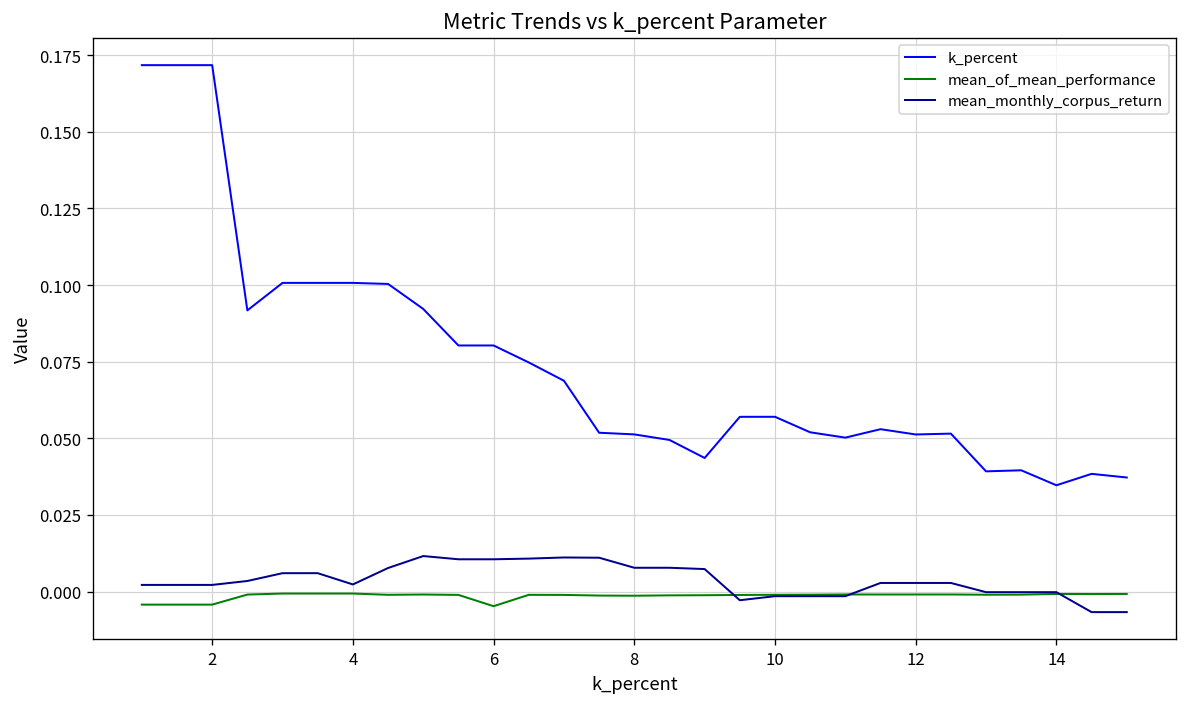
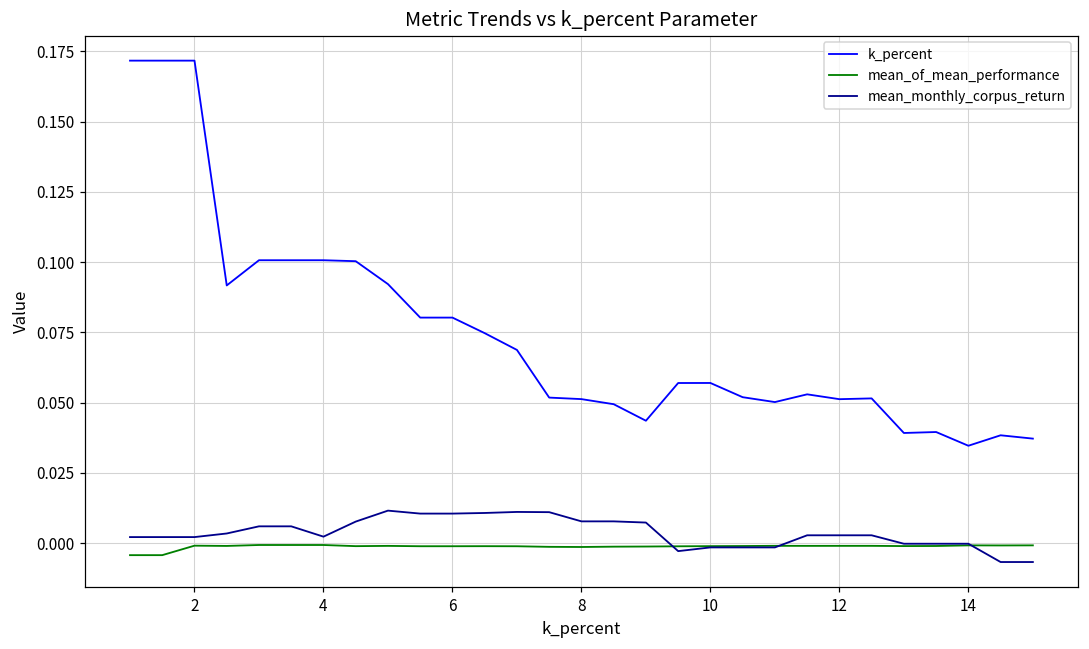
  {
    "k_percent": {
      "2": 0.172,
      "4": 0.101,
      "6": 0.080,
      "8": 0.051,
      "10": 0.057,
      "12": 0.051,
      "14": 0.035
    },
    "mean_of_mean_performance": {
-     "2": -0.004,
+     "2": -0.001,
      "4": -0.001,
-     "6": -0.005,
+     "6": -0.001,
      "8": -0.001,
      "12": -0.001
    },
    "mean_monthly_corpus_return": {
      "2": 0.002,
      "4": 0.002,
      "6": 0.011,
      "8": 0.008,
      "12": 0.003
    }
  }
